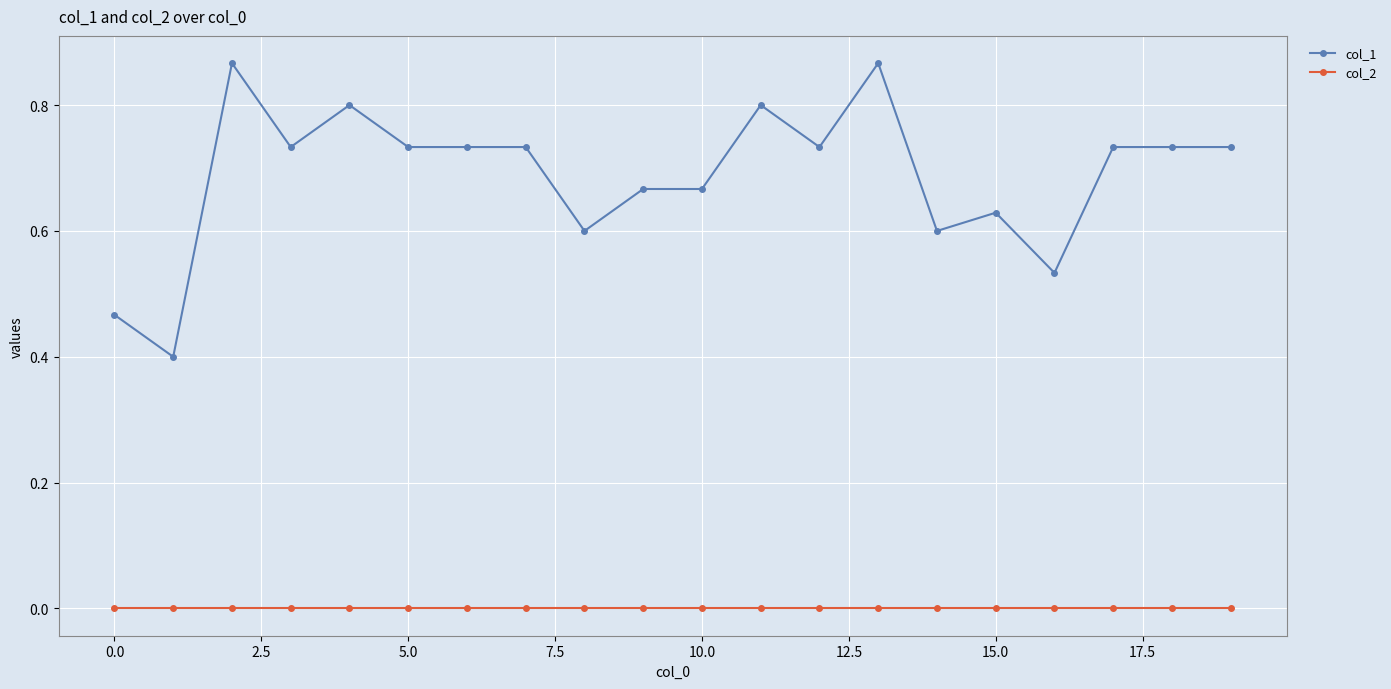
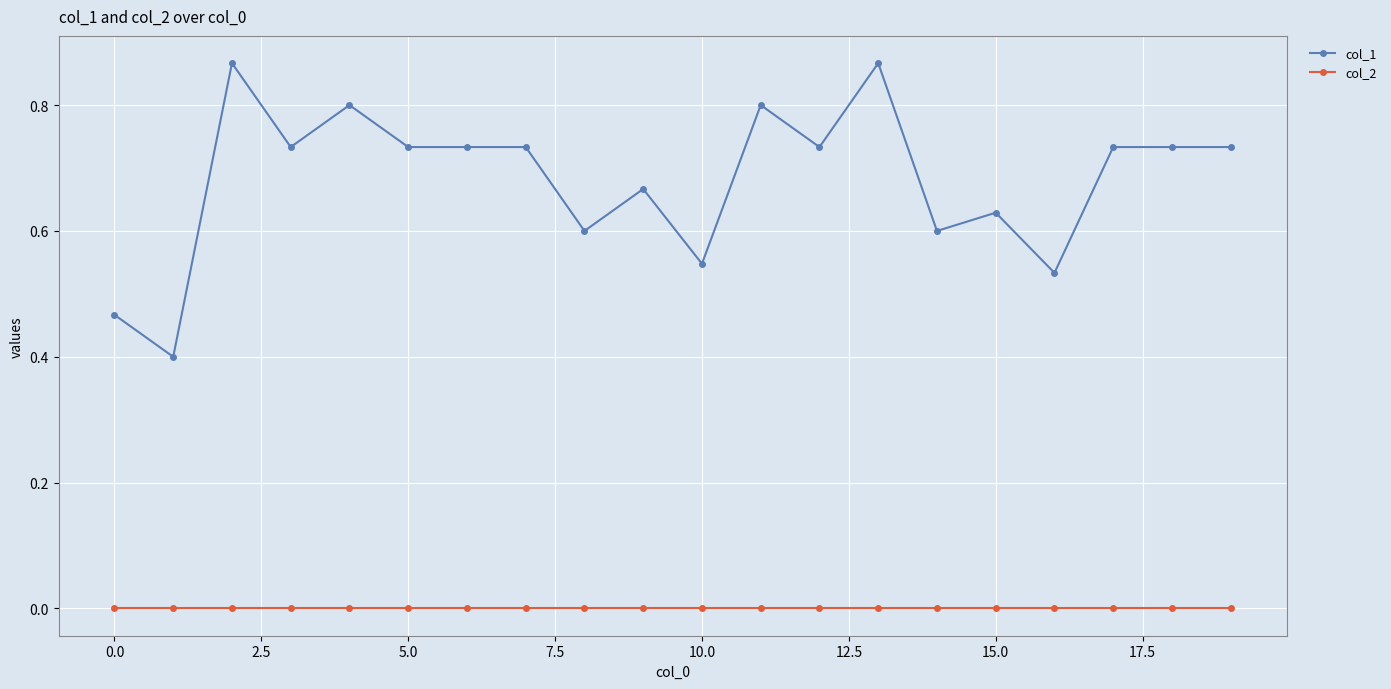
  {
    "col_1": {
      "0.0": 0.47,
      "5.0": 0.73,
-     "10.0": 0.67,
+     "10.0": 0.55,
      "15.0": 0.63
    },
    "col_2": {
      "0.0": 0.00,
      "5.0": 0.00,
      "10.0": 0.00,
      "15.0": 0.00
    }
  }
